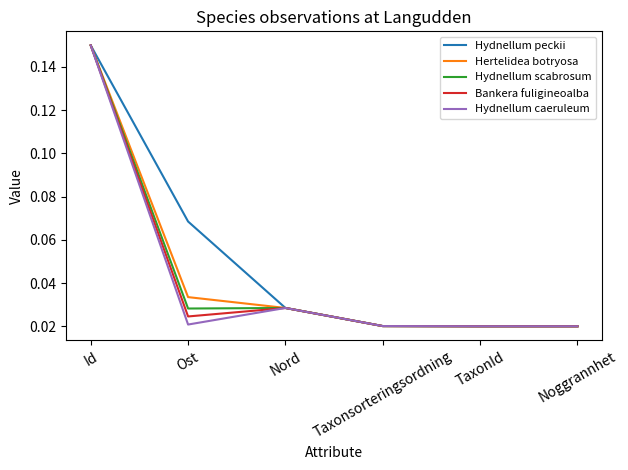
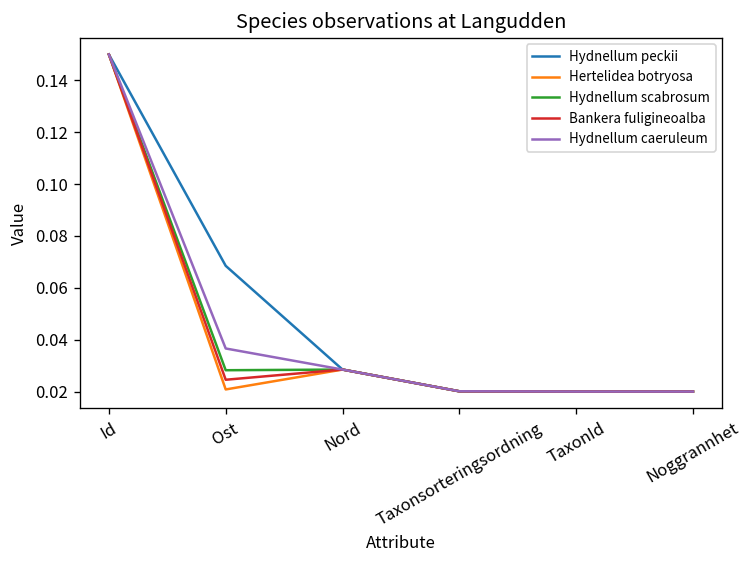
  {
    "Hydnellum peckii": {
      "Ost": 0.068
    },
    "Hertelidea botryosa": {
-     "Ost": 0.034
+     "Ost": 0.021
    },
    "Hydnellum scabrosum": {
      "Ost": 0.028
    },
    "Bankera fuligineoalba": {
      "Ost": 0.025
    },
    "Hydnellum caeruleum": {
-     "Ost": 0.021
+     "Ost": 0.037
    }
  }
